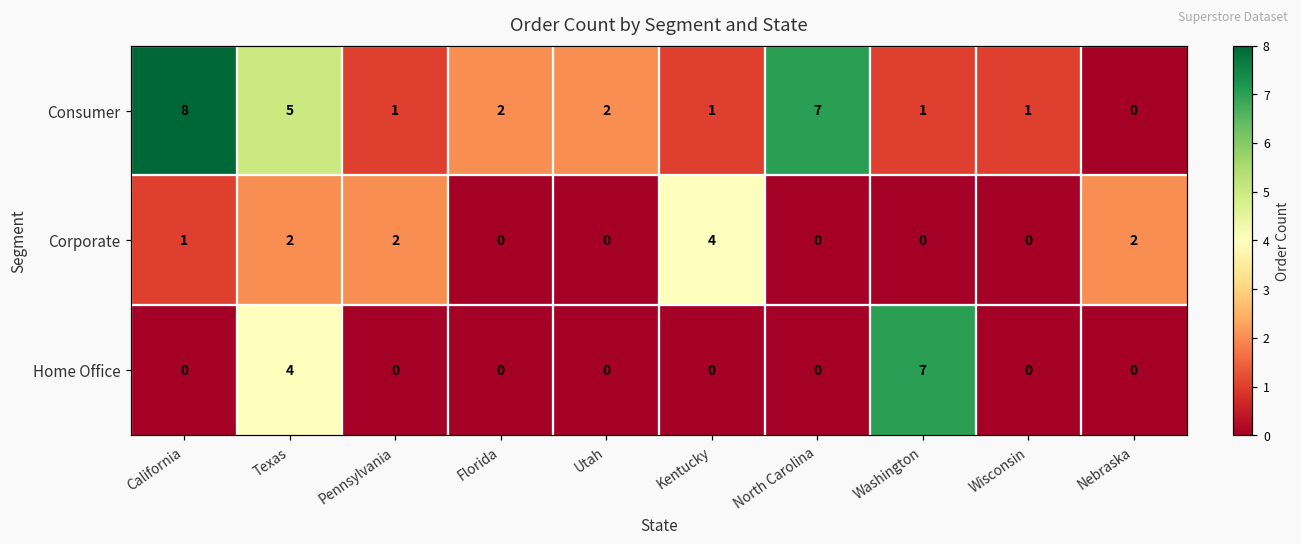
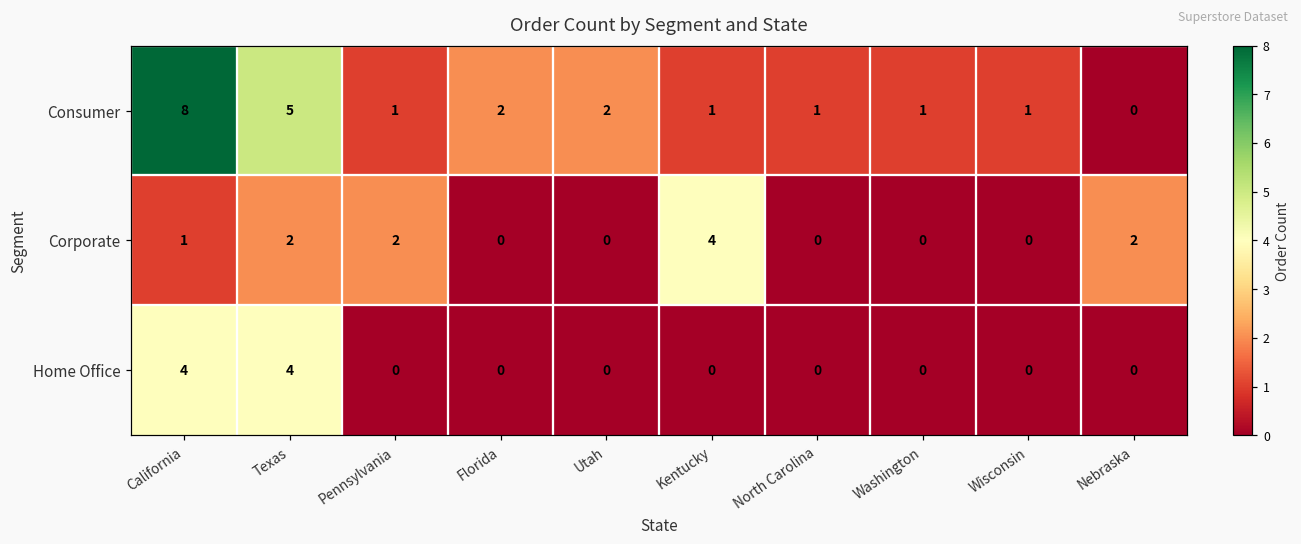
  {
    "Consumer": {
      "California": 8,
      "Texas": 5,
      "Pennsylvania": 1,
      "Florida": 2,
      "Utah": 2,
      "Kentucky": 1,
-     "North Carolina": 7,
+     "North Carolina": 1,
      "Washington": 1,
      "Wisconsin": 1,
      "Nebraska": 0
    },
    "Corporate": {
      "California": 1,
      "Texas": 2,
      "Pennsylvania": 2,
      "Florida": 0,
      "Utah": 0,
      "Kentucky": 4,
      "North Carolina": 0,
      "Washington": 0,
      "Wisconsin": 0,
      "Nebraska": 2
    },
    "Home Office": {
-     "California": 0,
+     "California": 4,
      "Texas": 4,
      "Pennsylvania": 0,
      "Florida": 0,
      "Utah": 0,
      "Kentucky": 0,
      "North Carolina": 0,
-     "Washington": 7,
+     "Washington": 0,
      "Wisconsin": 0,
      "Nebraska": 0
    }
  }
